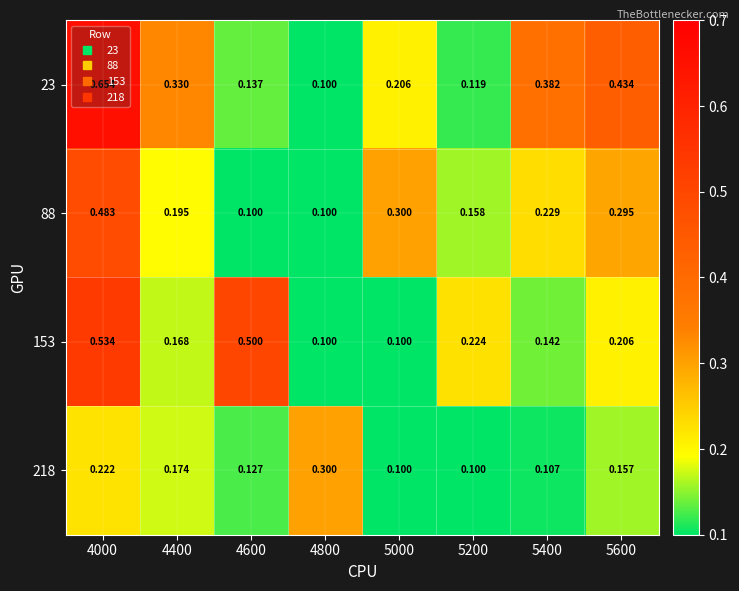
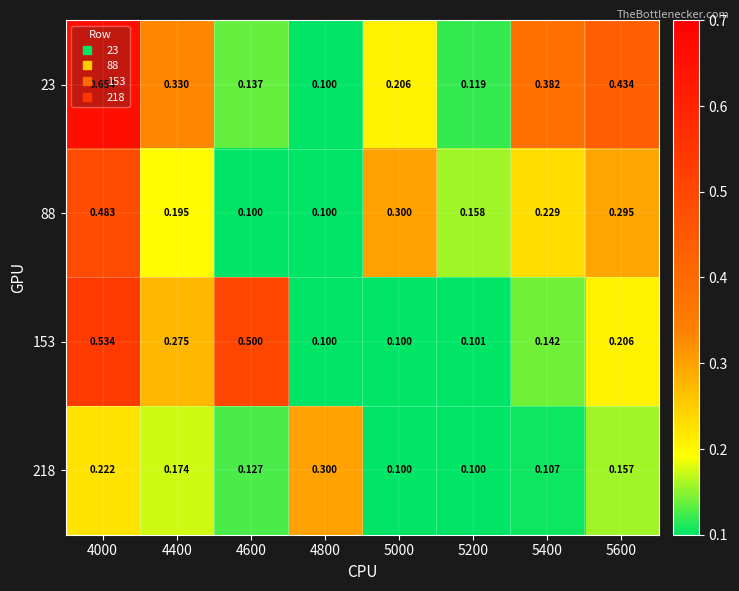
  {
    "23": {
      "4400": 0.330,
      "4600": 0.137,
      "4800": 0.100,
      "5000": 0.206,
      "5200": 0.119,
      "5400": 0.382,
      "5600": 0.434
    },
    "88": {
      "4000": 0.483,
      "4400": 0.195,
      "4600": 0.100,
      "4800": 0.100,
      "5000": 0.300,
      "5200": 0.158,
      "5400": 0.229,
      "5600": 0.295
    },
    "153": {
      "4000": 0.534,
-     "4400": 0.168,
+     "4400": 0.275,
      "4600": 0.500,
      "4800": 0.100,
      "5000": 0.100,
-     "5200": 0.224,
+     "5200": 0.101,
      "5400": 0.142,
      "5600": 0.206
    },
    "218": {
      "4000": 0.222,
      "4400": 0.174,
      "4600": 0.127,
      "4800": 0.300,
      "5000": 0.100,
      "5200": 0.100,
      "5400": 0.107,
      "5600": 0.157
    }
  }
